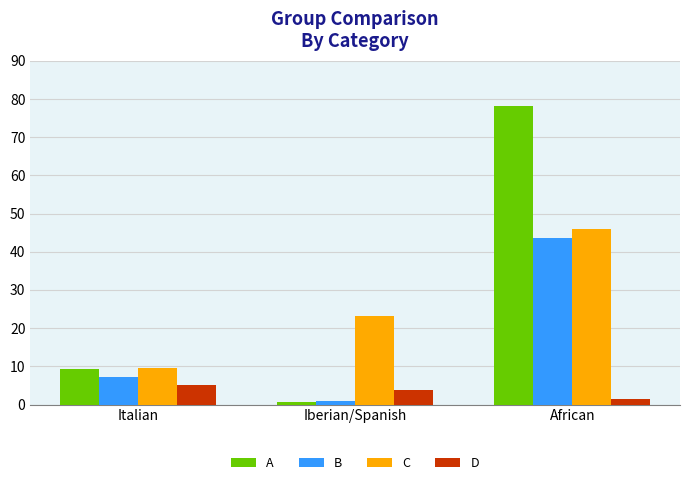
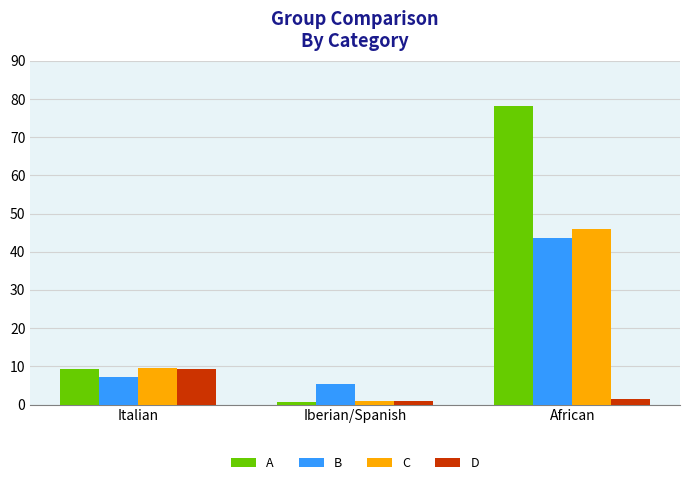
  {
    "A": {
      "Italian": 9,
      "Iberian/Spanish": 1,
      "African": 78
    },
    "B": {
      "Italian": 7,
-     "Iberian/Spanish": 1,
+     "Iberian/Spanish": 5,
      "African": 44
    },
    "C": {
      "Italian": 9,
-     "Iberian/Spanish": 23,
+     "Iberian/Spanish": 1,
      "African": 46
    },
    "D": {
-     "Italian": 5,
-     "Iberian/Spanish": 4,
+     "Italian": 9,
+     "Iberian/Spanish": 1,
      "African": 1
    }
  }
